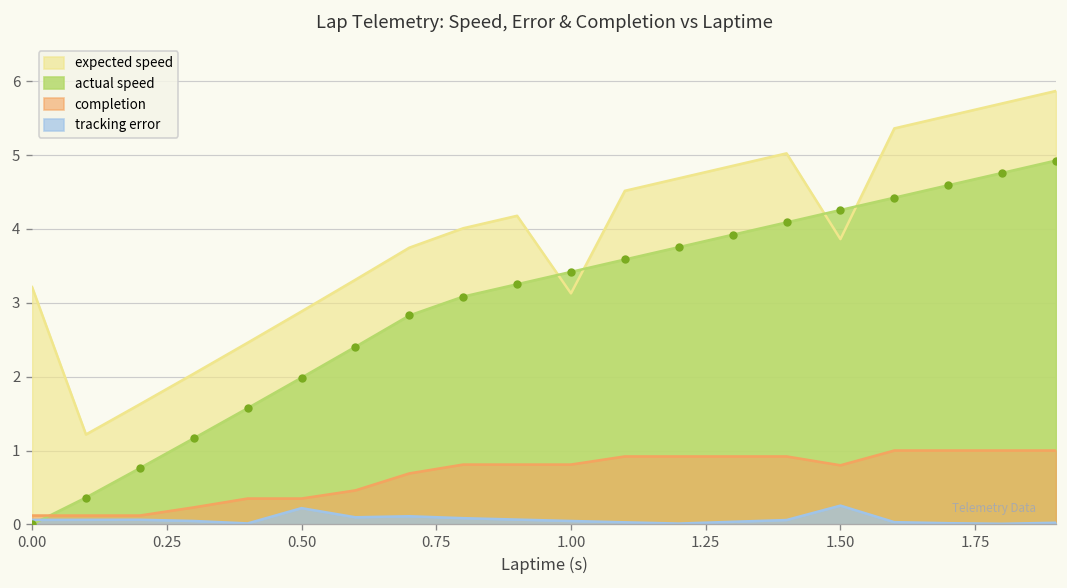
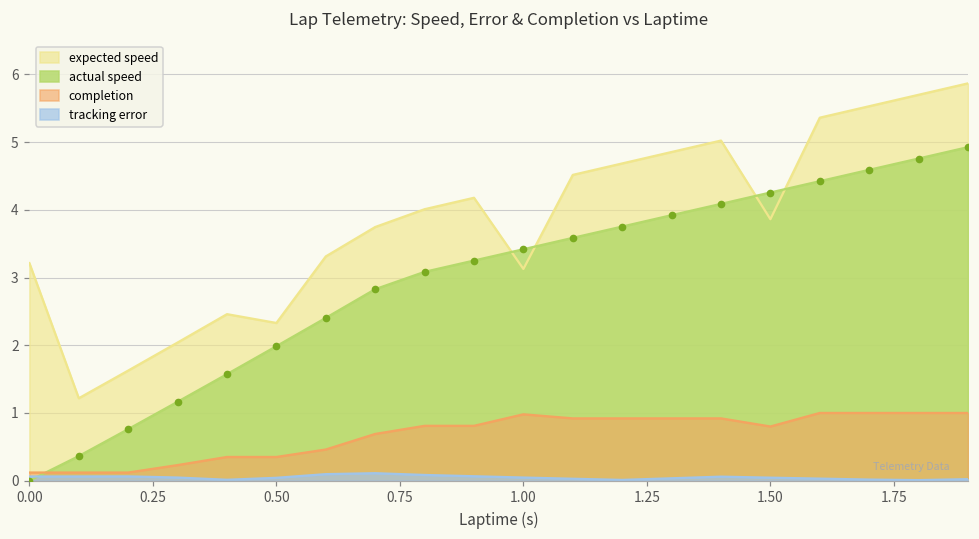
  {
    "expected speed": {
      "0.00": 3.2,
-     "0.50": 2.9,
+     "0.50": 2.3,
      "1.00": 3.1,
      "1.50": 3.9
    },
    "actual speed": {
      "0.00": 0.0,
      "0.50": 2.0,
      "1.00": 3.4,
      "1.50": 4.3
    },
    "completion": {
      "0.00": 0.1,
      "0.50": 0.4,
-     "1.00": 0.8,
+     "1.00": 1.0,
      "1.50": 0.8
    },
    "tracking error": {
      "0.00": 0.1,
-     "0.50": 0.2,
+     "0.50": 0.0,
      "1.00": 0.0,
-     "1.50": 0.3
+     "1.50": 0.0
    }
  }
